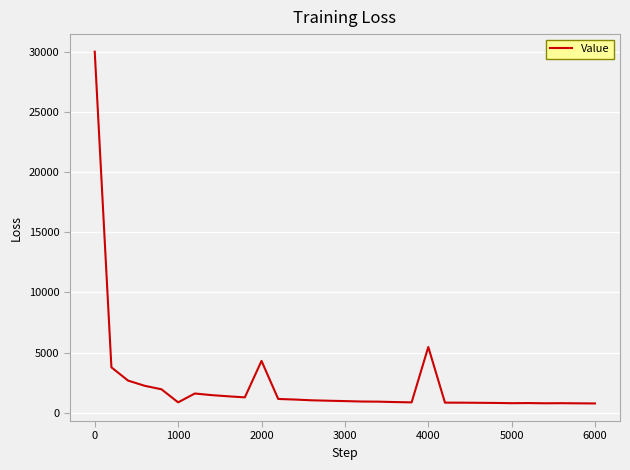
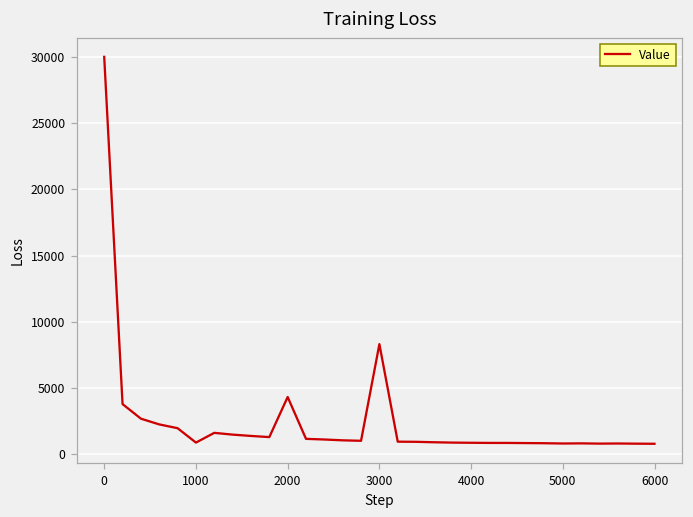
  {
    "0": 30000,
    "1000": 900,
    "2000": 4300,
-   "3000": 1000,
-   "4000": 5500,
+   "3000": 8300,
+   "4000": 800,
    "5000": 800,
    "6000": 800
  }
